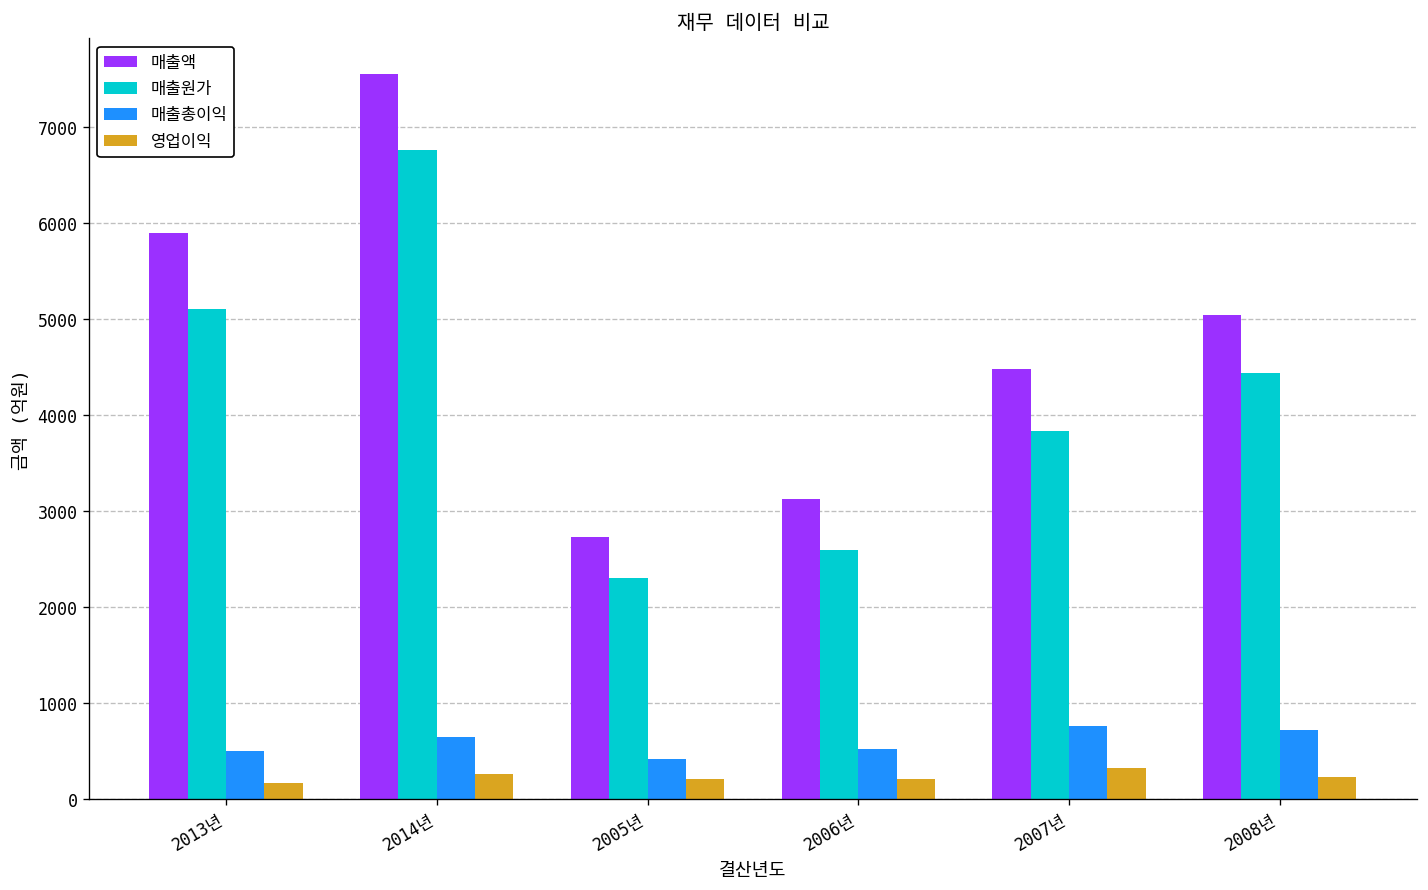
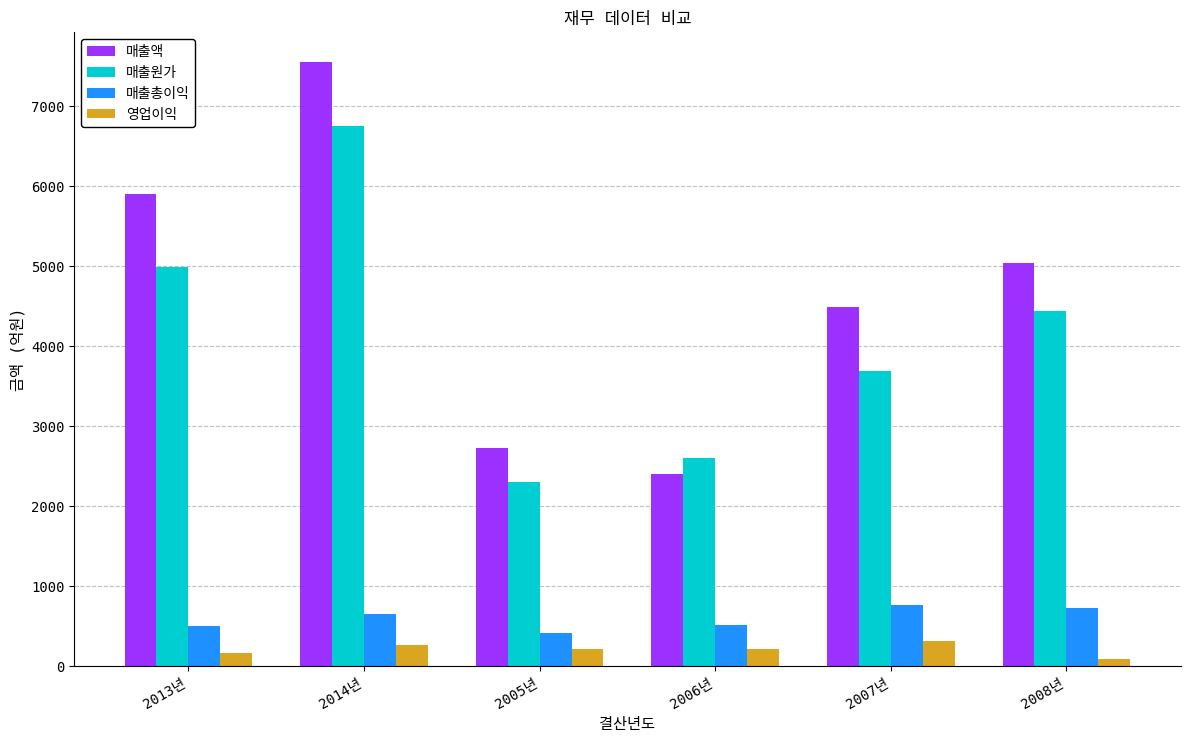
  {
    "매출액": {
      "2013년": 5900,
      "2014년": 7500,
      "2005년": 2700,
-     "2006년": 3100,
+     "2006년": 2400,
      "2007년": 4500,
      "2008년": 5000
    },
    "매출원가": {
-     "2013년": 5100,
+     "2013년": 5000,
      "2014년": 6800,
      "2005년": 2300,
      "2006년": 2600,
-     "2007년": 3800,
+     "2007년": 3700,
      "2008년": 4400
    },
    "매출총이익": {
      "2013년": 500,
      "2014년": 700,
      "2005년": 400,
      "2006년": 500,
      "2007년": 800,
      "2008년": 700
    },
    "영업이익": {
      "2013년": 200,
      "2014년": 300,
      "2005년": 200,
      "2006년": 200,
      "2007년": 300,
-     "2008년": 200
+     "2008년": 100
    }
  }
